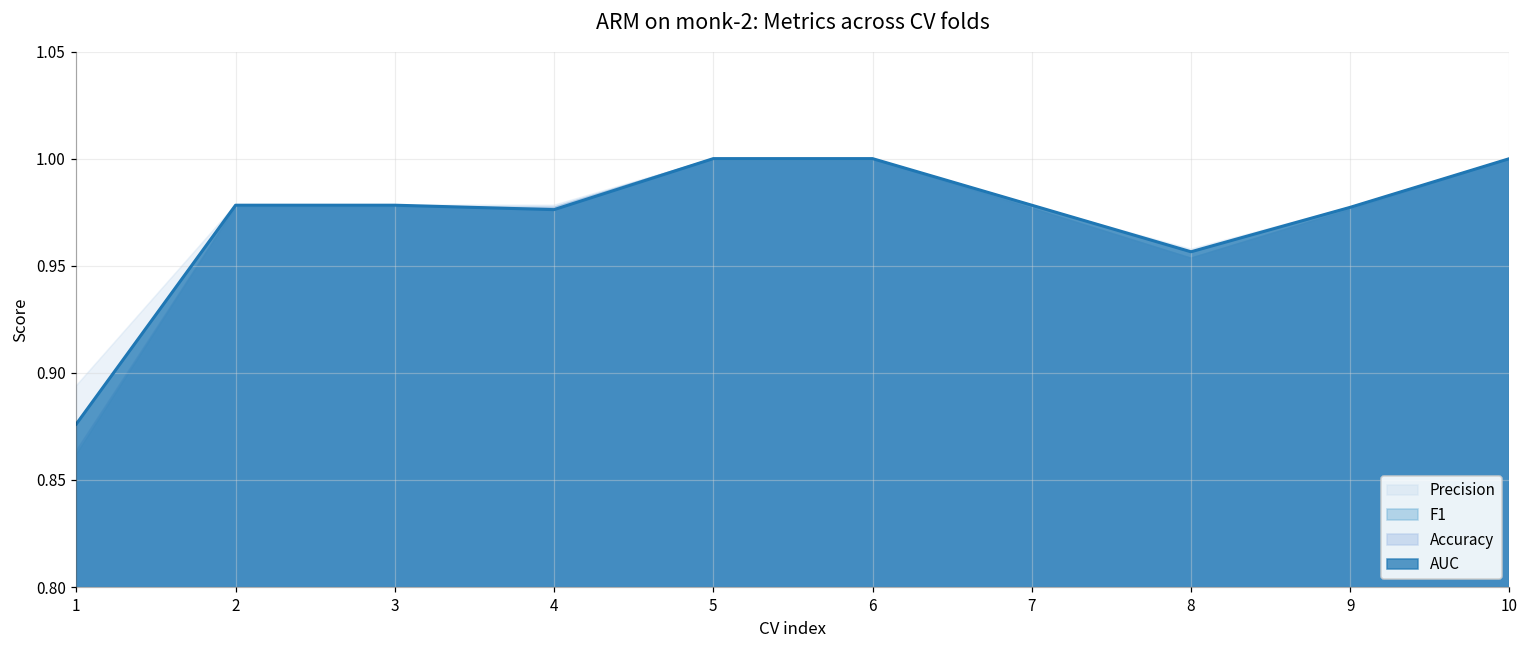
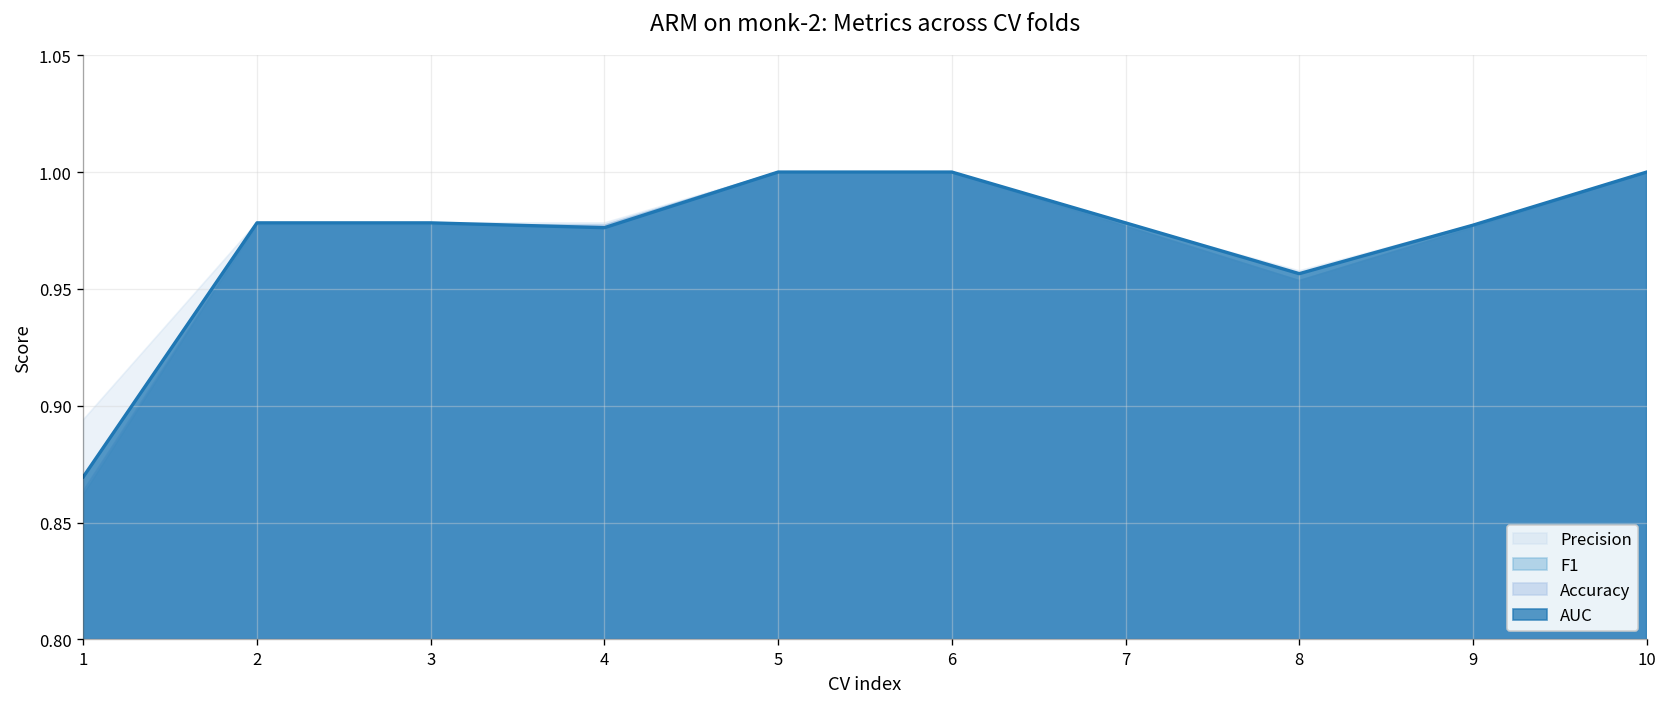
  {
    "AUC": {
-     "1": 0.876
+     "1": 0.870
    }
  }
